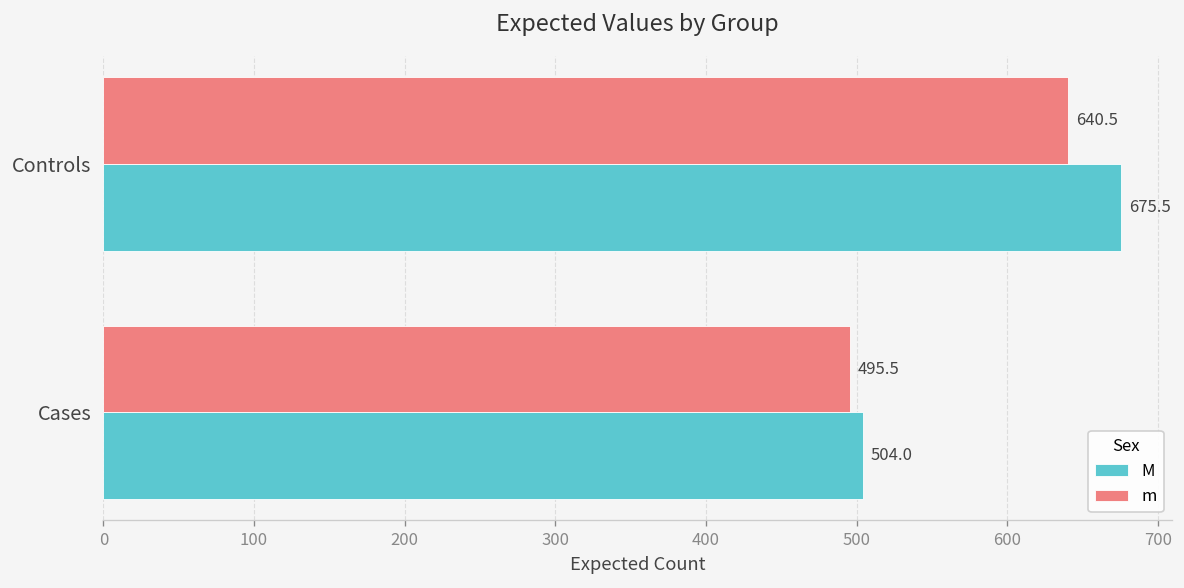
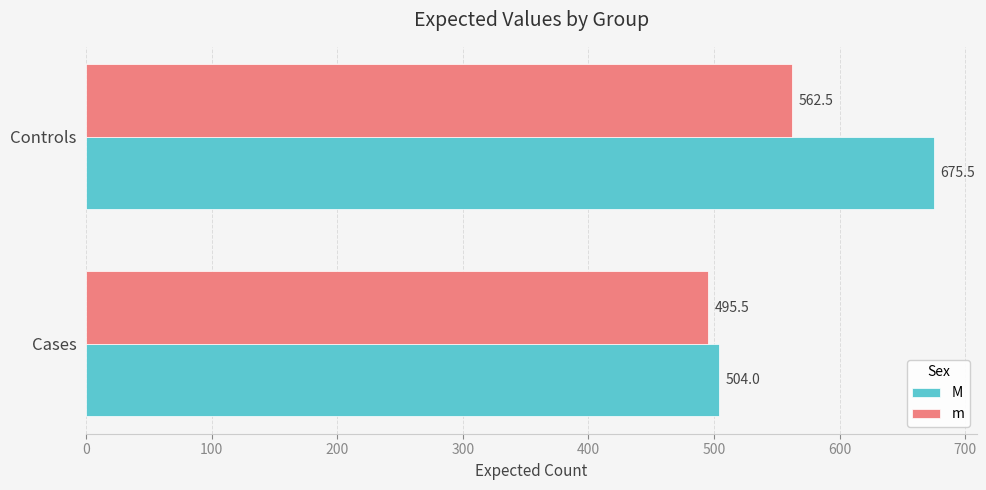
  {
    "M": {
      "Controls": 675.5,
      "Cases": 504.0
    },
    "m": {
-     "Controls": 640.5,
+     "Controls": 562.5,
      "Cases": 495.5
    }
  }
